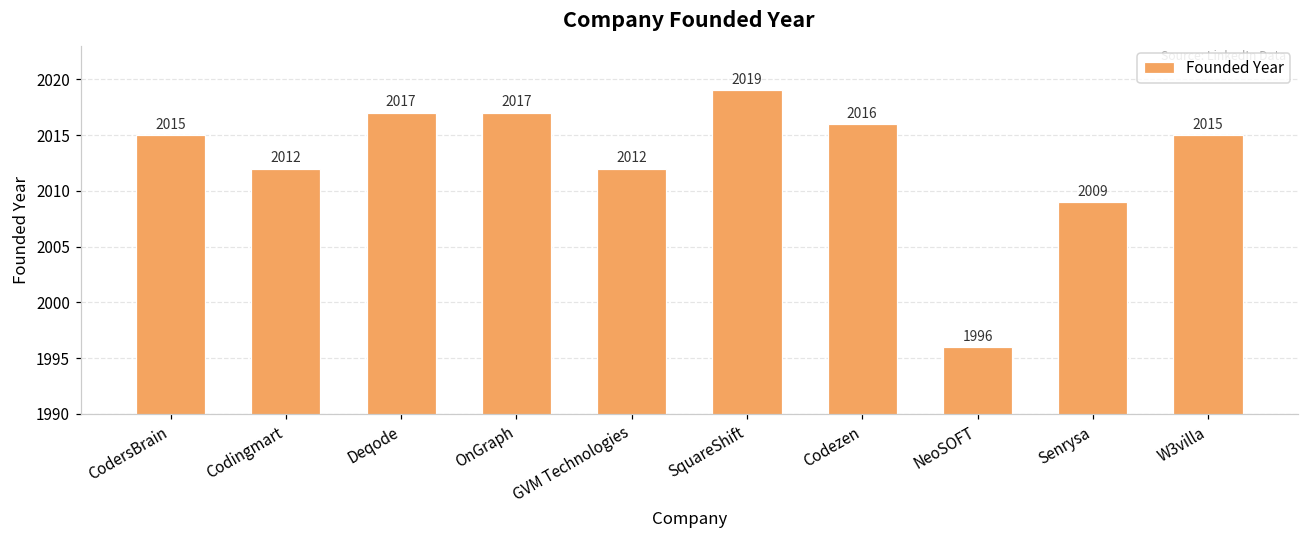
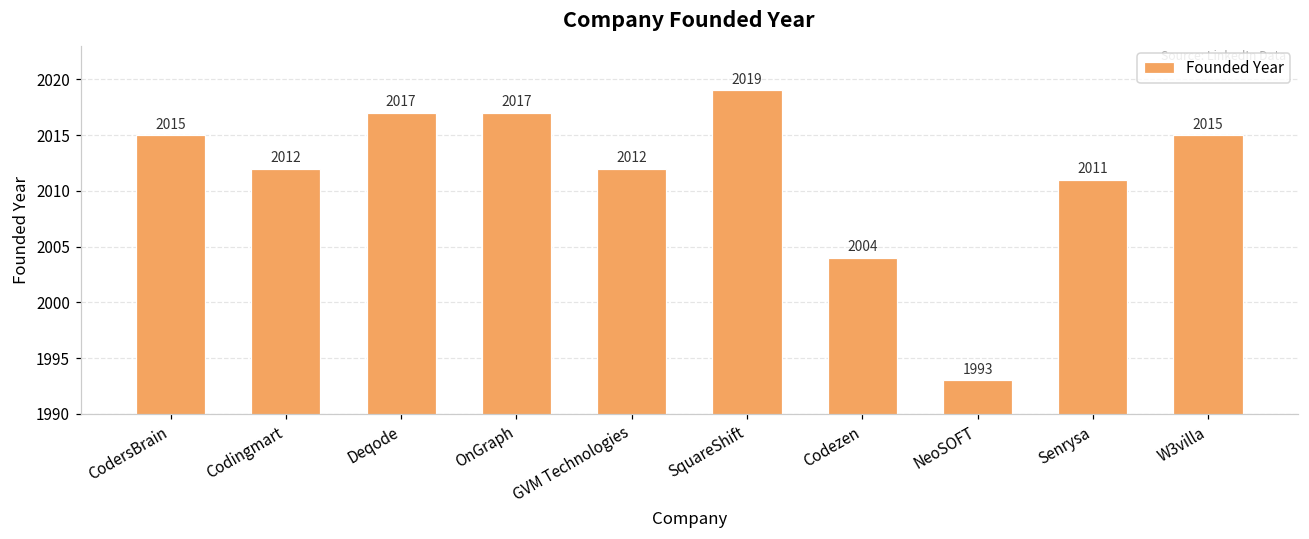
  {
    "CodersBrain": 2015,
    "Codingmart": 2012,
    "Deqode": 2017,
    "OnGraph": 2017,
    "GVM Technologies": 2012,
    "SquareShift": 2019,
-   "Codezen": 2016,
-   "NeoSOFT": 1996,
-   "Senrysa": 2009,
+   "Codezen": 2004,
+   "NeoSOFT": 1993,
+   "Senrysa": 2011,
    "W3villa": 2015
  }
